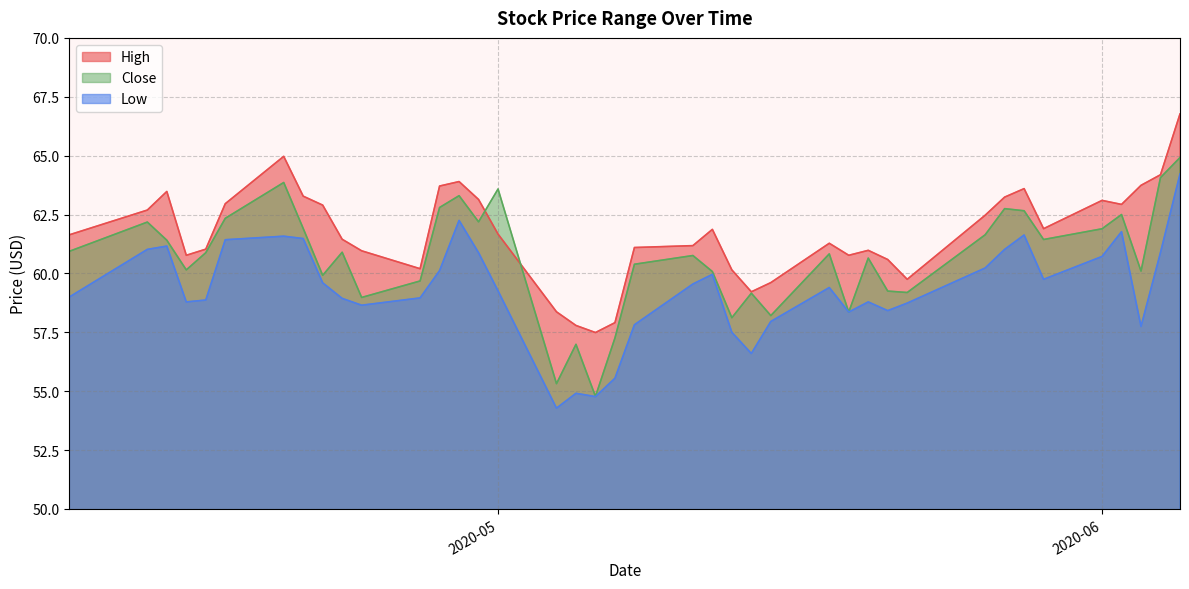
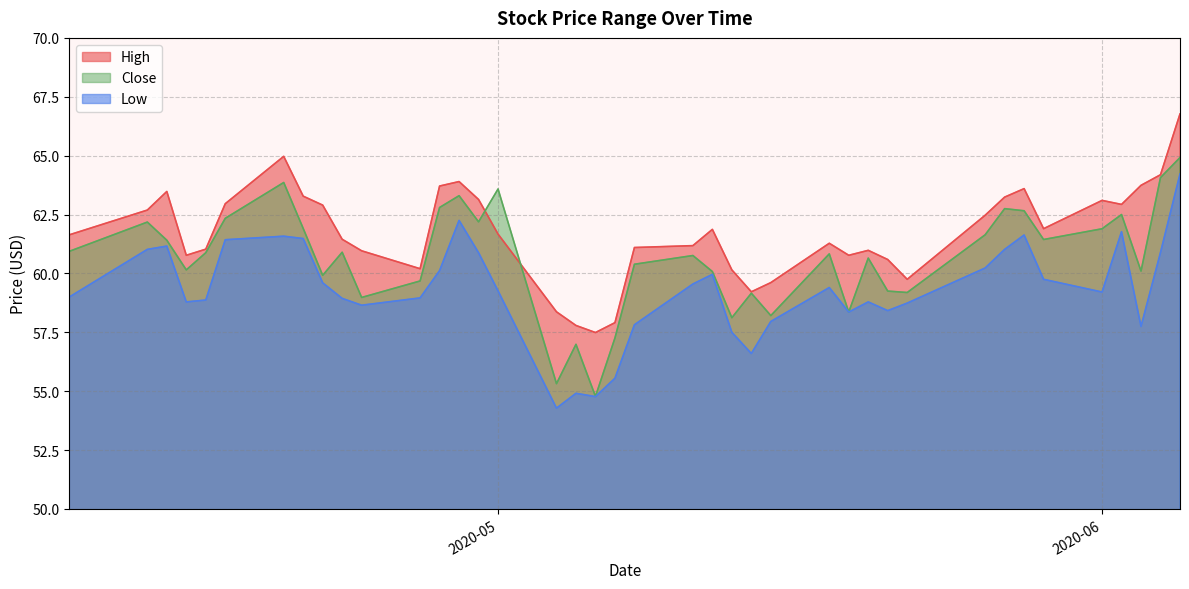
  {
    "High": {
      "2020-05": 61.7,
      "2020-06": 63.1
    },
    "Close": {
      "2020-05": 63.6,
      "2020-06": 61.9
    },
    "Low": {
      "2020-05": 59.3,
-     "2020-06": 60.7
+     "2020-06": 59.2
    }
  }
